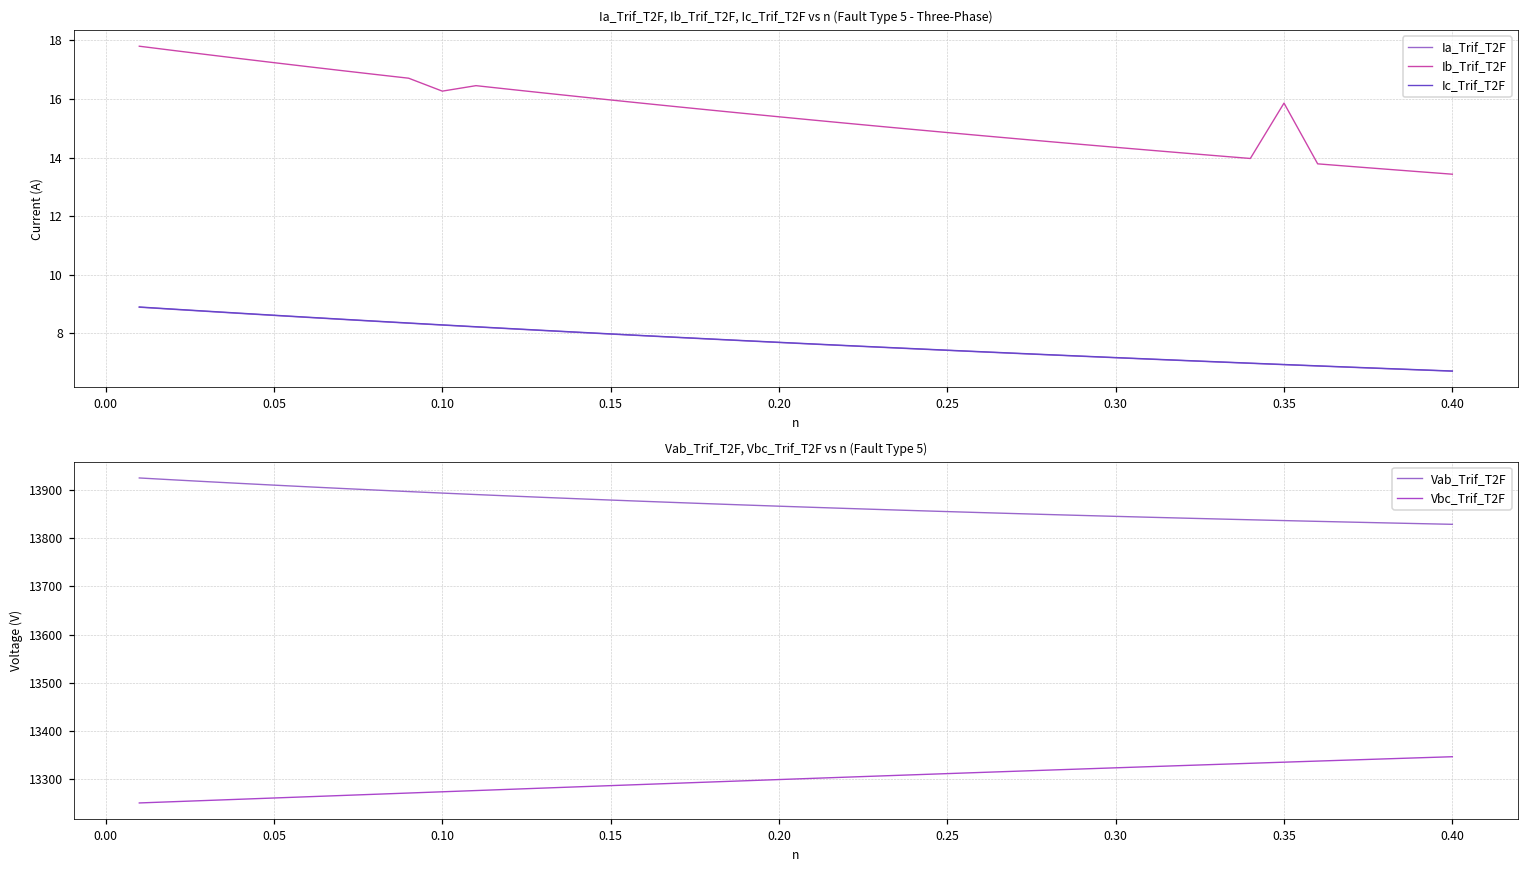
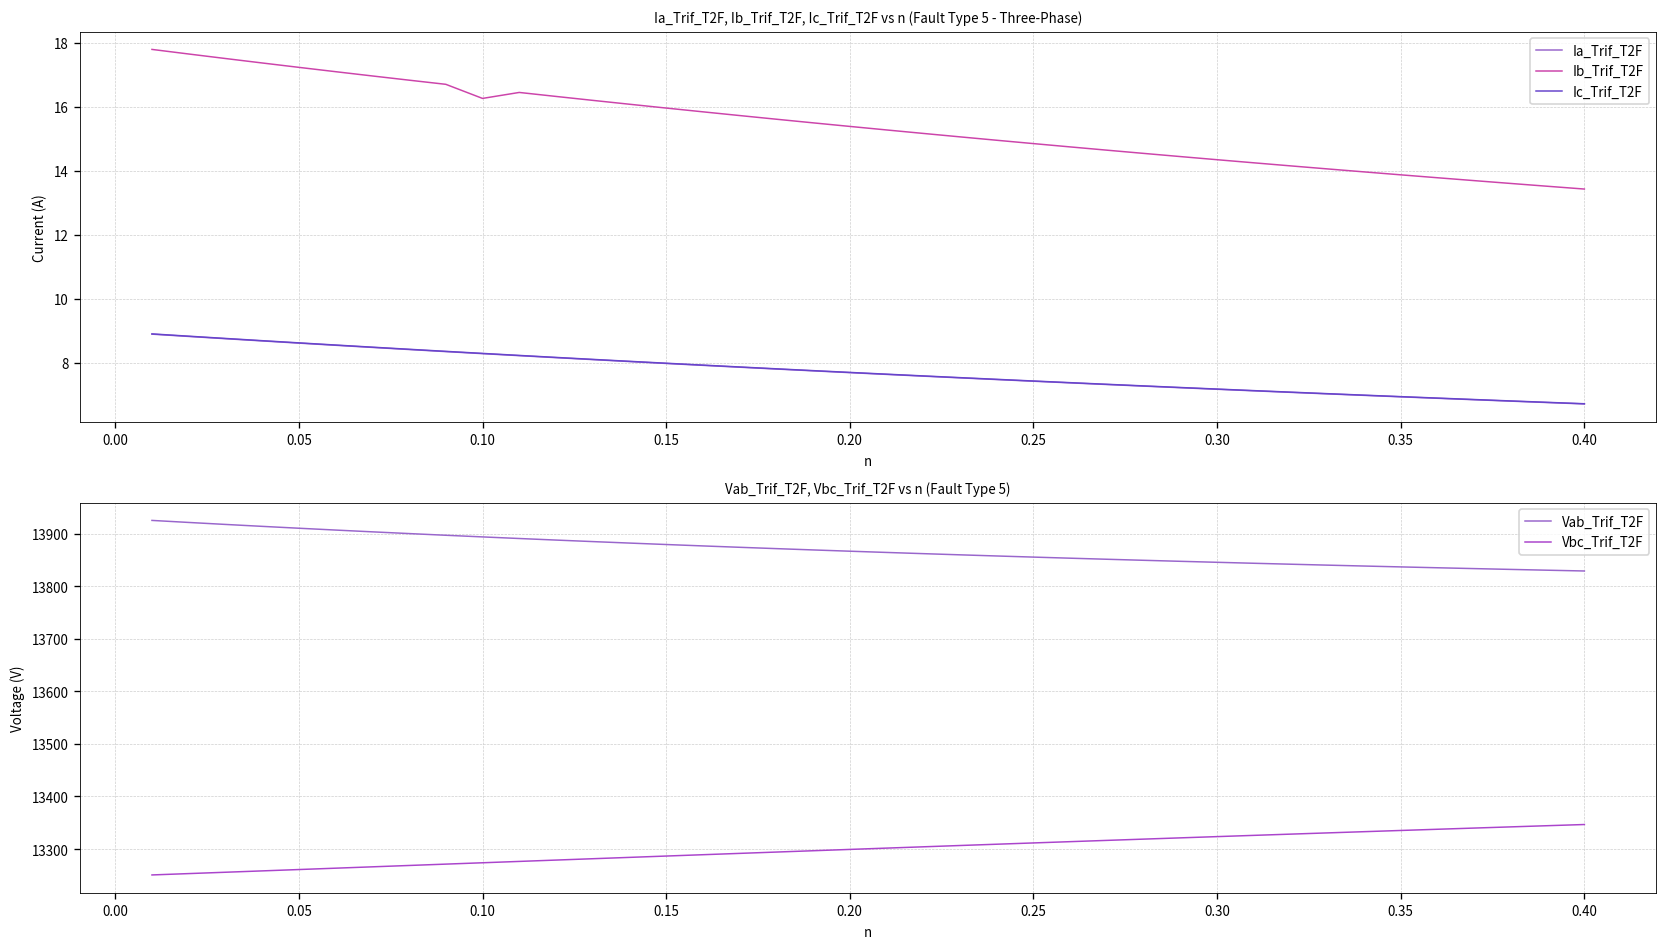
  {
    "Ia_Trif_T2F, Ib_Trif_T2F, Ic_Trif_T2F vs n (Fault Type 5 - Three-Phase)": {
      "Ib_Trif_T2F": {
        "0.05": 17.2,
        "0.10": 16.3,
        "0.15": 16.0,
        "0.20": 15.4,
        "0.25": 14.9,
        "0.30": 14.3,
-       "0.35": 15.9,
+       "0.35": 13.9,
        "0.40": 13.4
      }
    }
  }
